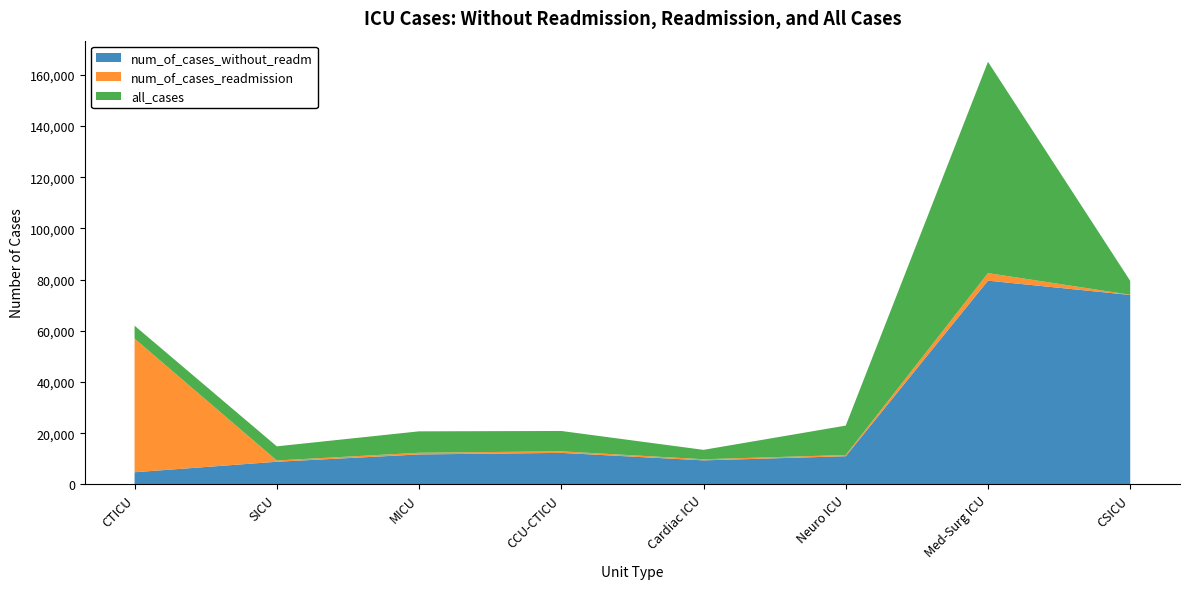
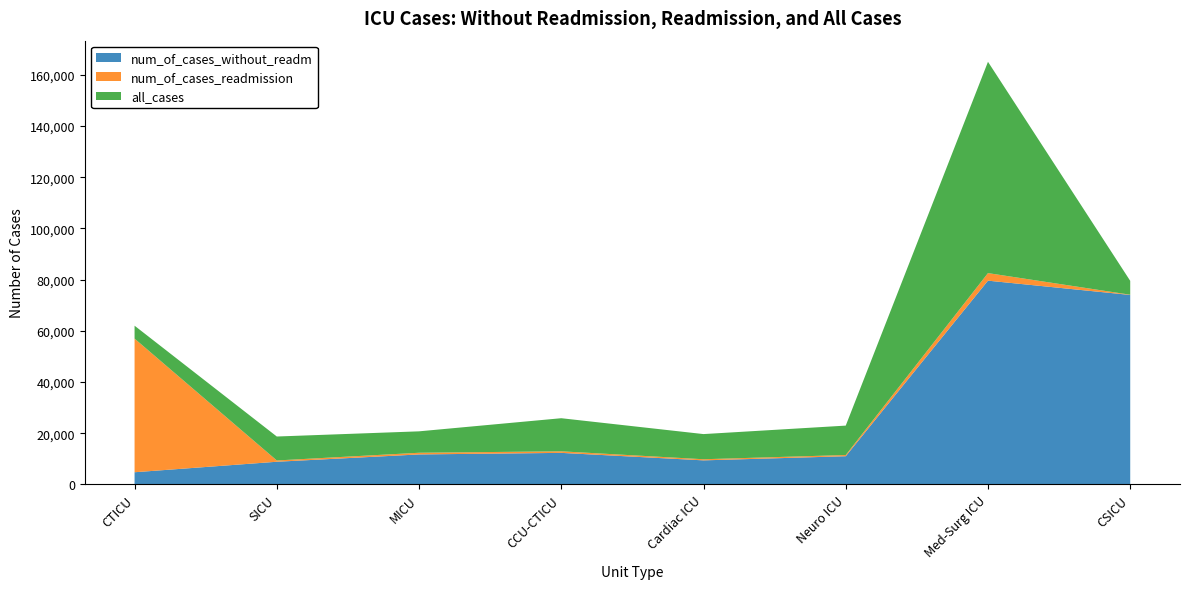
  {
    "num_of_cases_without_readm": {
      "CTICU": "5,000",
      "Med-Surg ICU": "80,000"
    },
    "num_of_cases_readmission": {
      "CTICU": "52,000",
      "Med-Surg ICU": "3,000"
    },
    "all_cases": {
      "CTICU": "5,000",
-     "SICU": "6,000",
+     "SICU": "9,000",
      "MICU": "8,000",
-     "CCU-CTICU": "8,000",
-     "Cardiac ICU": "4,000",
+     "CCU-CTICU": "13,000",
+     "Cardiac ICU": "10,000",
      "Neuro ICU": "11,000",
      "Med-Surg ICU": "83,000",
      "CSICU": "5,000"
    }
  }
